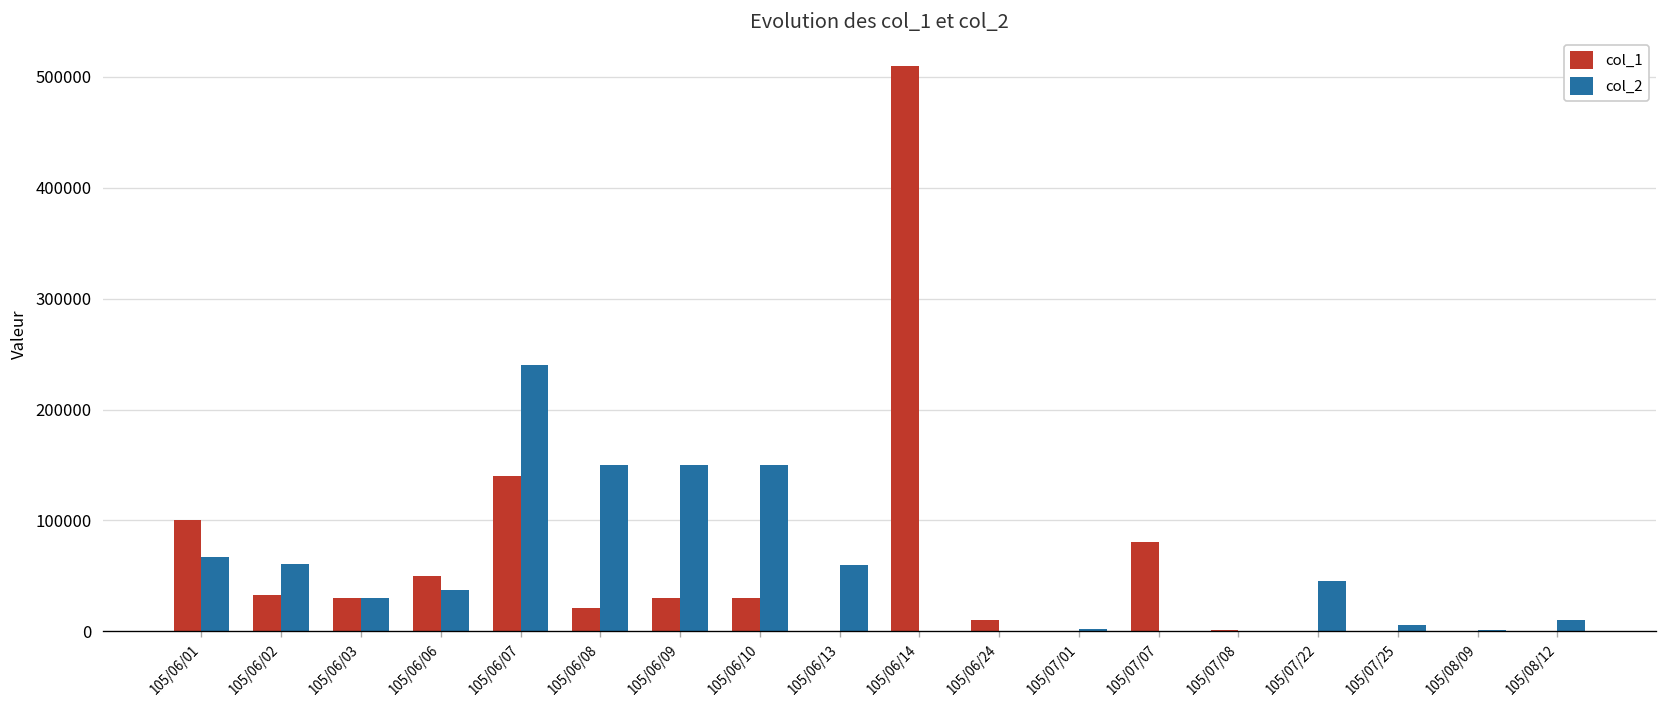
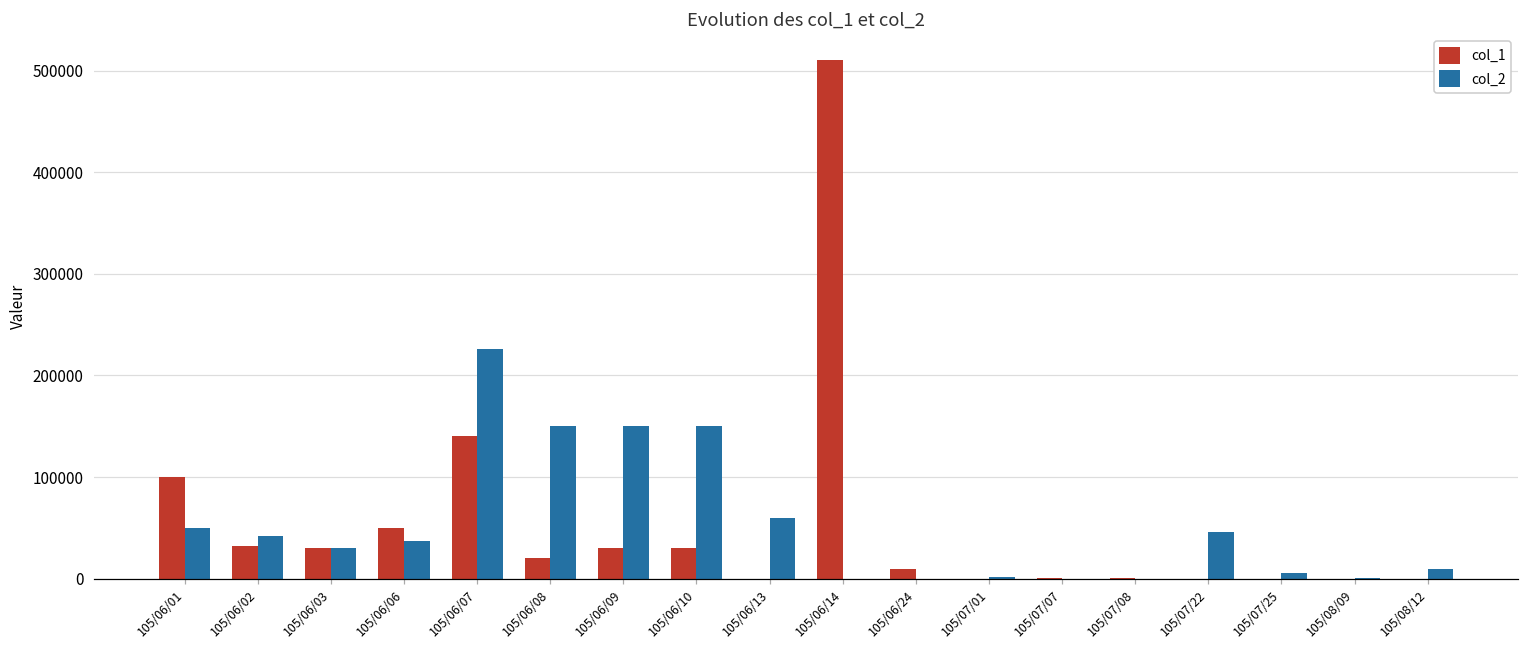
  {
    "col_1": {
      "105/06/01": 100000,
      "105/06/02": 30000,
      "105/06/03": 30000,
      "105/06/06": 50000,
      "105/06/07": 140000,
      "105/06/08": 20000,
      "105/06/09": 30000,
      "105/06/10": 30000,
      "105/06/13": 0,
      "105/06/14": 510000,
      "105/06/24": 10000,
      "105/07/01": 0,
-     "105/07/07": 80000,
+     "105/07/07": 0,
      "105/07/22": 0,
      "105/07/25": 0,
      "105/08/09": 0,
      "105/08/12": 0
    },
    "col_2": {
-     "105/06/01": 70000,
-     "105/06/02": 60000,
+     "105/06/01": 50000,
+     "105/06/02": 40000,
      "105/06/03": 30000,
      "105/06/06": 40000,
-     "105/06/07": 240000,
+     "105/06/07": 230000,
      "105/06/08": 150000,
      "105/06/09": 150000,
      "105/06/10": 150000,
      "105/06/13": 60000,
      "105/06/14": 0,
      "105/06/24": 0,
      "105/07/07": 0,
      "105/07/08": 0,
      "105/07/22": 50000,
      "105/07/25": 10000,
      "105/08/12": 10000
    }
  }
